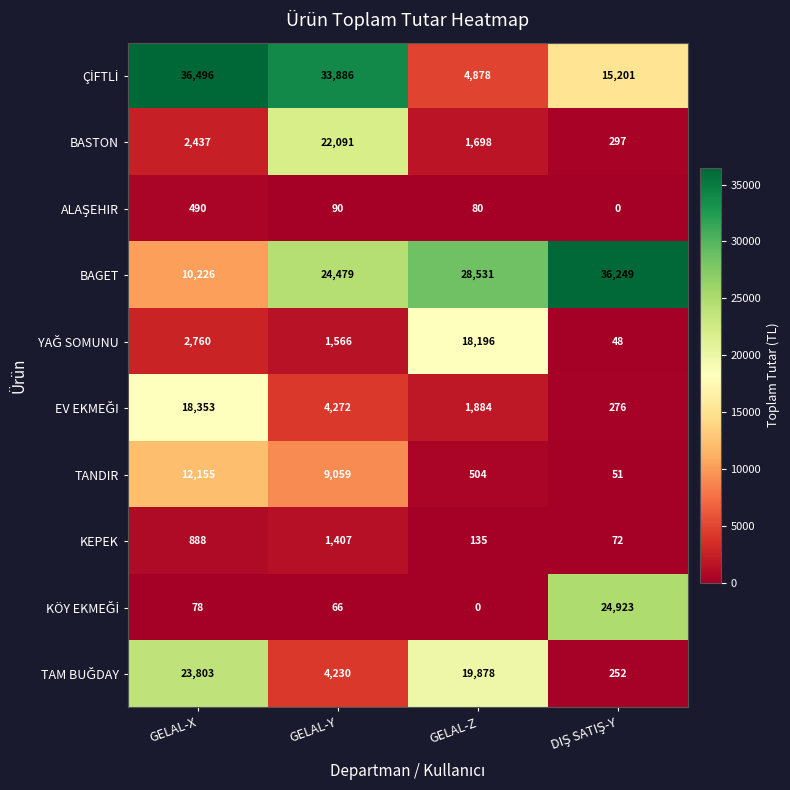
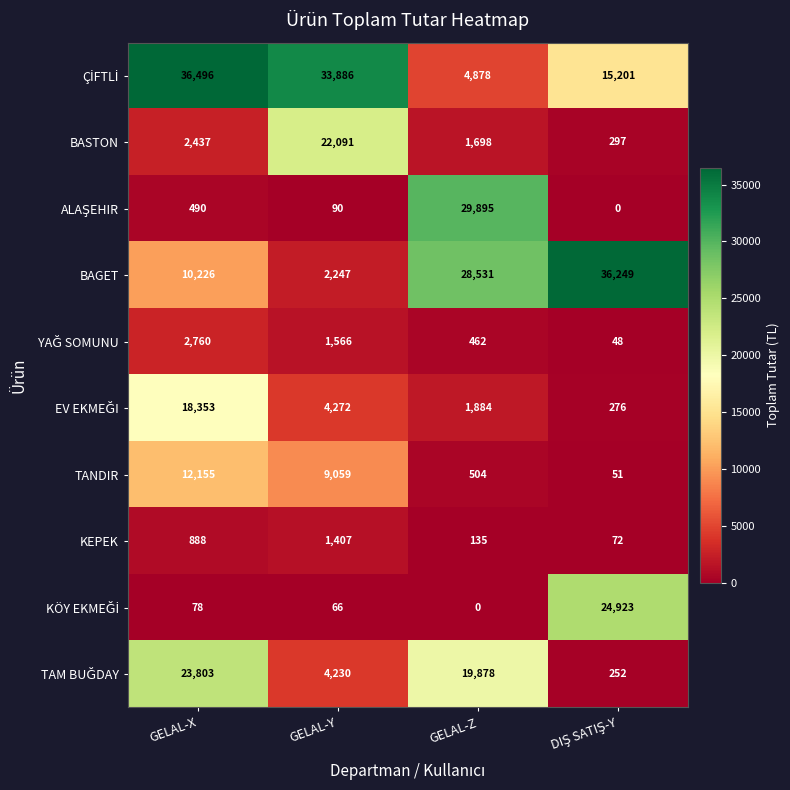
  {
    "ÇİFTLİ": {
      "GELAL-X": "36,496",
      "GELAL-Y": "33,886",
      "GELAL-Z": "4,878",
      "DIŞ SATIŞ-Y": "15,201"
    },
    "BASTON": {
      "GELAL-X": "2,437",
      "GELAL-Y": "22,091",
      "GELAL-Z": "1,698",
      "DIŞ SATIŞ-Y": "297"
    },
    "ALAŞEHIR": {
      "GELAL-X": "490",
      "GELAL-Y": "90",
-     "GELAL-Z": "80",
+     "GELAL-Z": "29,895",
      "DIŞ SATIŞ-Y": "0"
    },
    "BAGET": {
      "GELAL-X": "10,226",
-     "GELAL-Y": "24,479",
+     "GELAL-Y": "2,247",
      "GELAL-Z": "28,531",
      "DIŞ SATIŞ-Y": "36,249"
    },
    "YAĞ SOMUNU": {
      "GELAL-X": "2,760",
      "GELAL-Y": "1,566",
-     "GELAL-Z": "18,196",
+     "GELAL-Z": "462",
      "DIŞ SATIŞ-Y": "48"
    },
    "EV EKMEĞI": {
      "GELAL-X": "18,353",
      "GELAL-Y": "4,272",
      "GELAL-Z": "1,884",
      "DIŞ SATIŞ-Y": "276"
    },
    "TANDIR": {
      "GELAL-X": "12,155",
      "GELAL-Y": "9,059",
      "GELAL-Z": "504",
      "DIŞ SATIŞ-Y": "51"
    },
    "KEPEK": {
      "GELAL-X": "888",
      "GELAL-Y": "1,407",
      "GELAL-Z": "135",
      "DIŞ SATIŞ-Y": "72"
    },
    "KÖY EKMEĞİ": {
      "GELAL-X": "78",
      "GELAL-Y": "66",
      "GELAL-Z": "0",
      "DIŞ SATIŞ-Y": "24,923"
    },
    "TAM BUĞDAY": {
      "GELAL-X": "23,803",
      "GELAL-Y": "4,230",
      "GELAL-Z": "19,878",
      "DIŞ SATIŞ-Y": "252"
    }
  }
